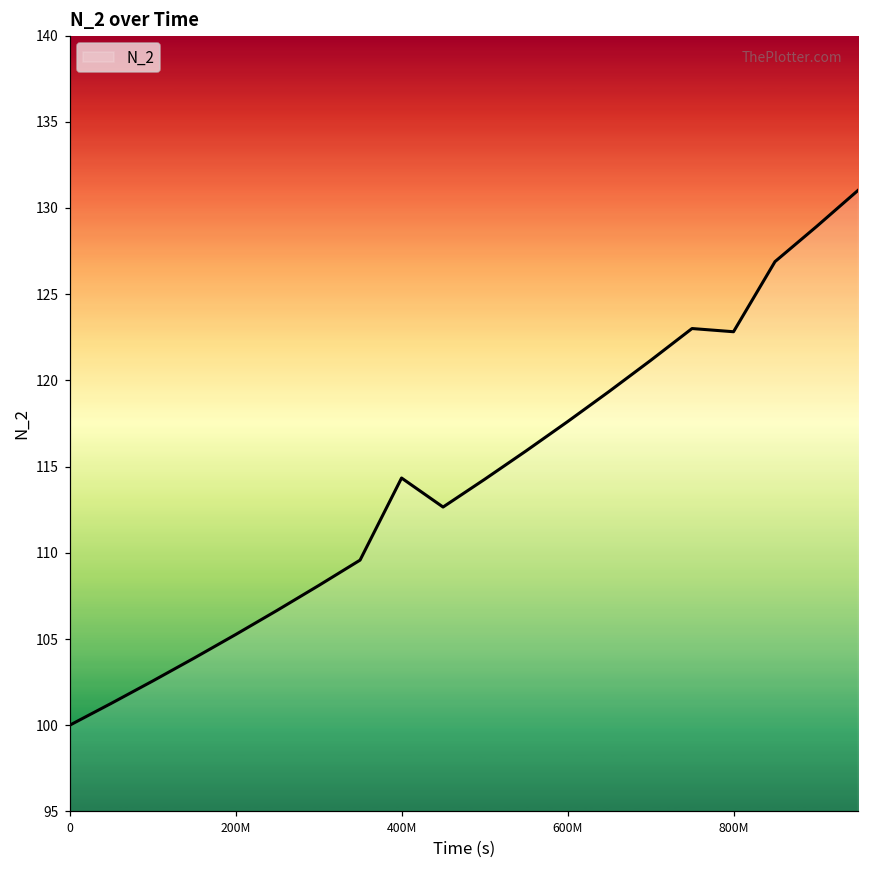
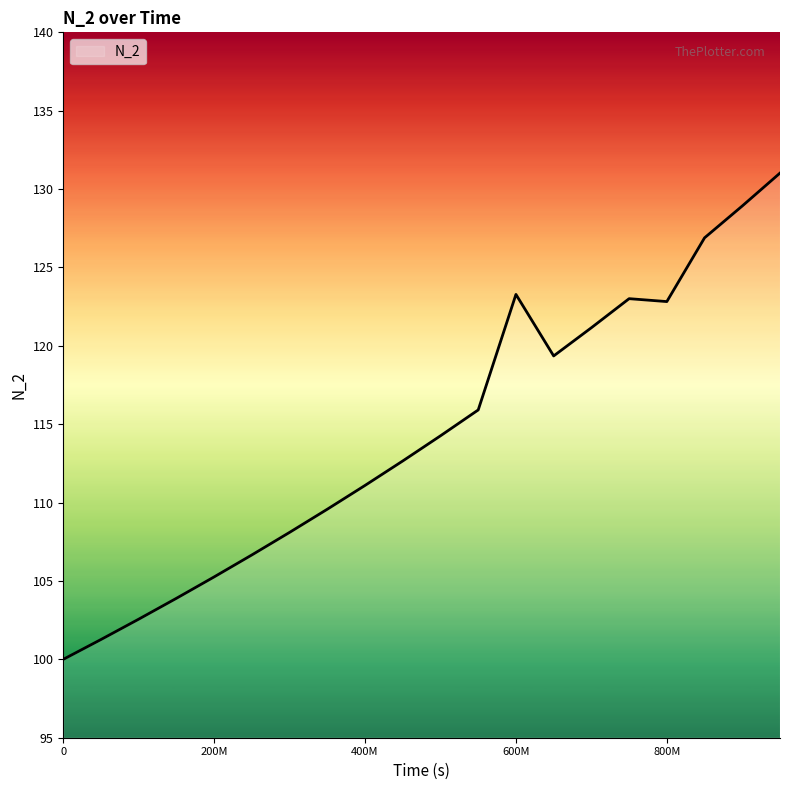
  {
    "0": 100.0,
    "200M": 105.3,
-   "400M": 114.3,
-   "600M": 117.6,
+   "400M": 111.1,
+   "600M": 123.3,
    "800M": 122.8
  }
